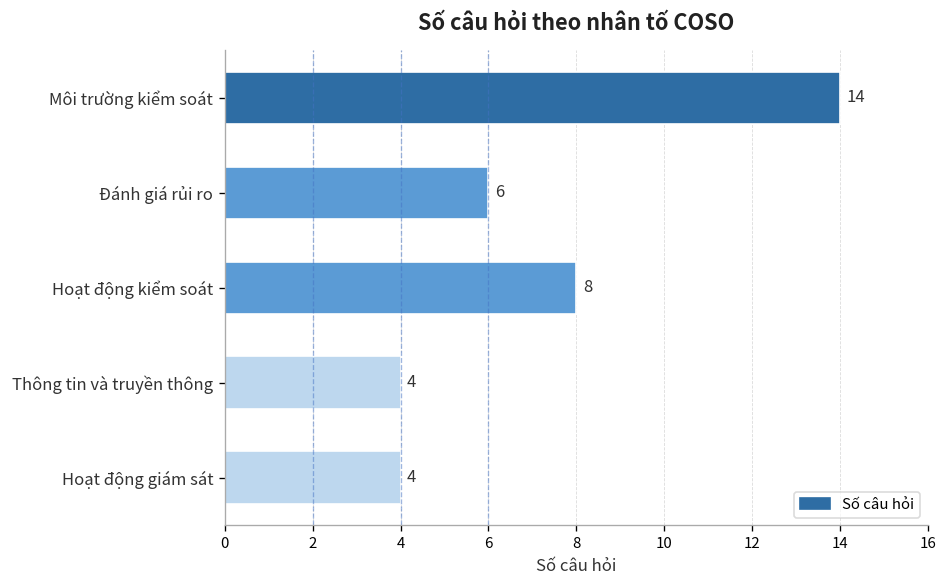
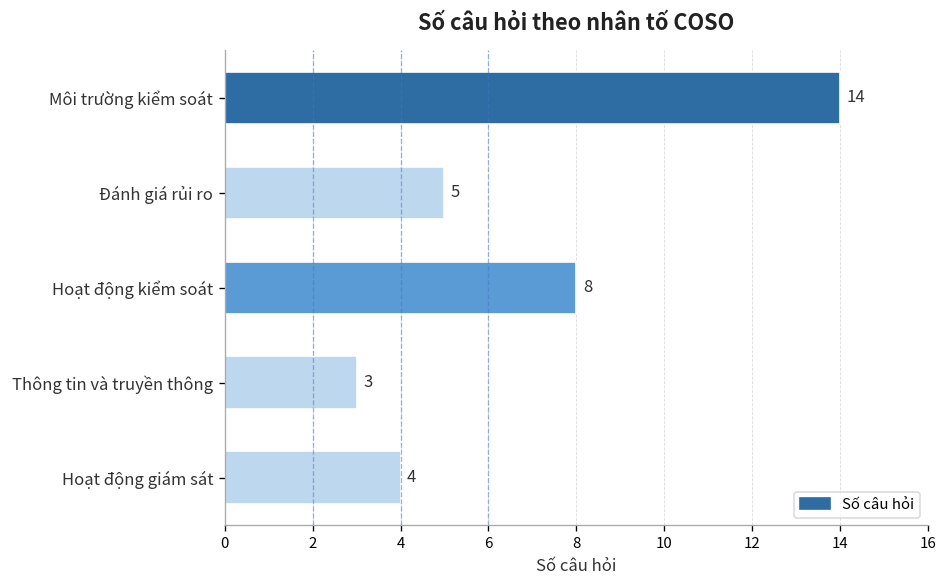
  {
    "Môi trường kiểm soát": 14,
-   "Đánh giá rủi ro": 6,
+   "Đánh giá rủi ro": 5,
    "Hoạt động kiểm soát": 8,
-   "Thông tin và truyền thông": 4,
+   "Thông tin và truyền thông": 3,
    "Hoạt động giám sát": 4
  }
